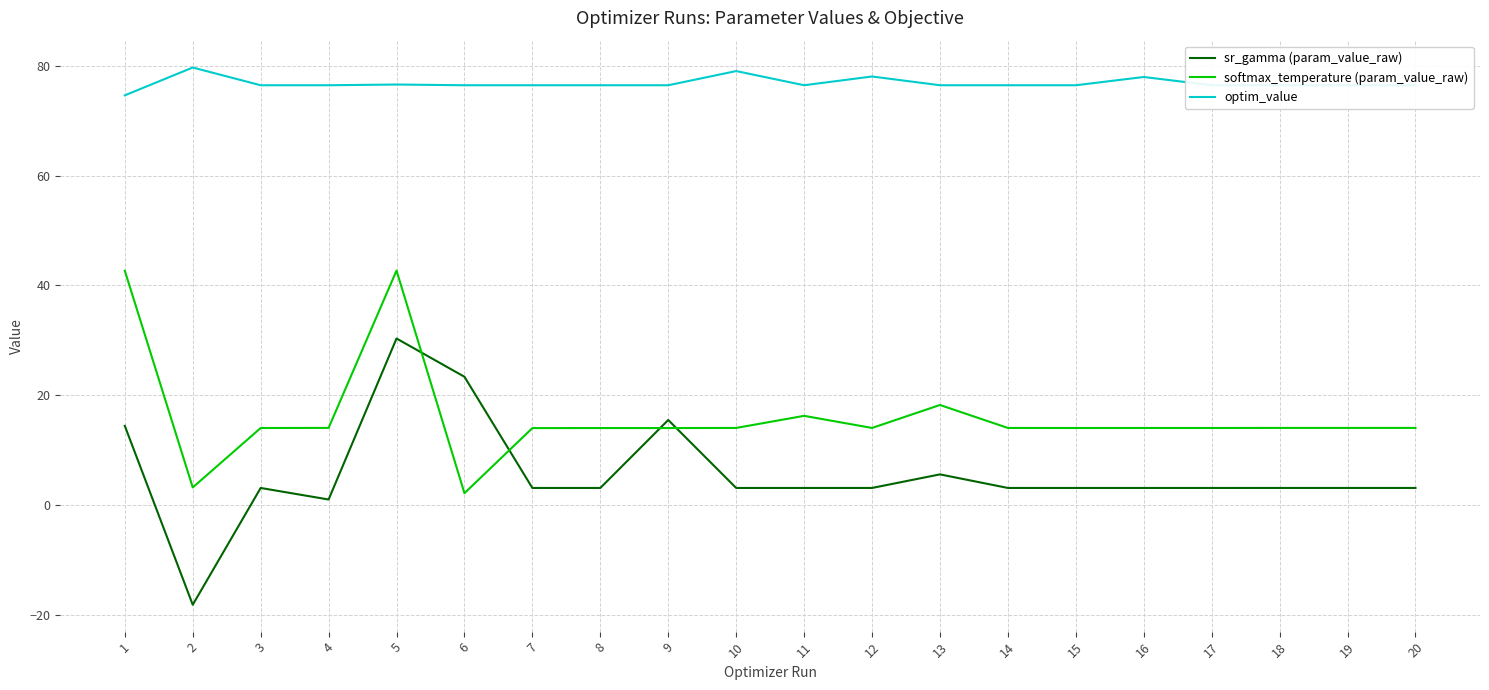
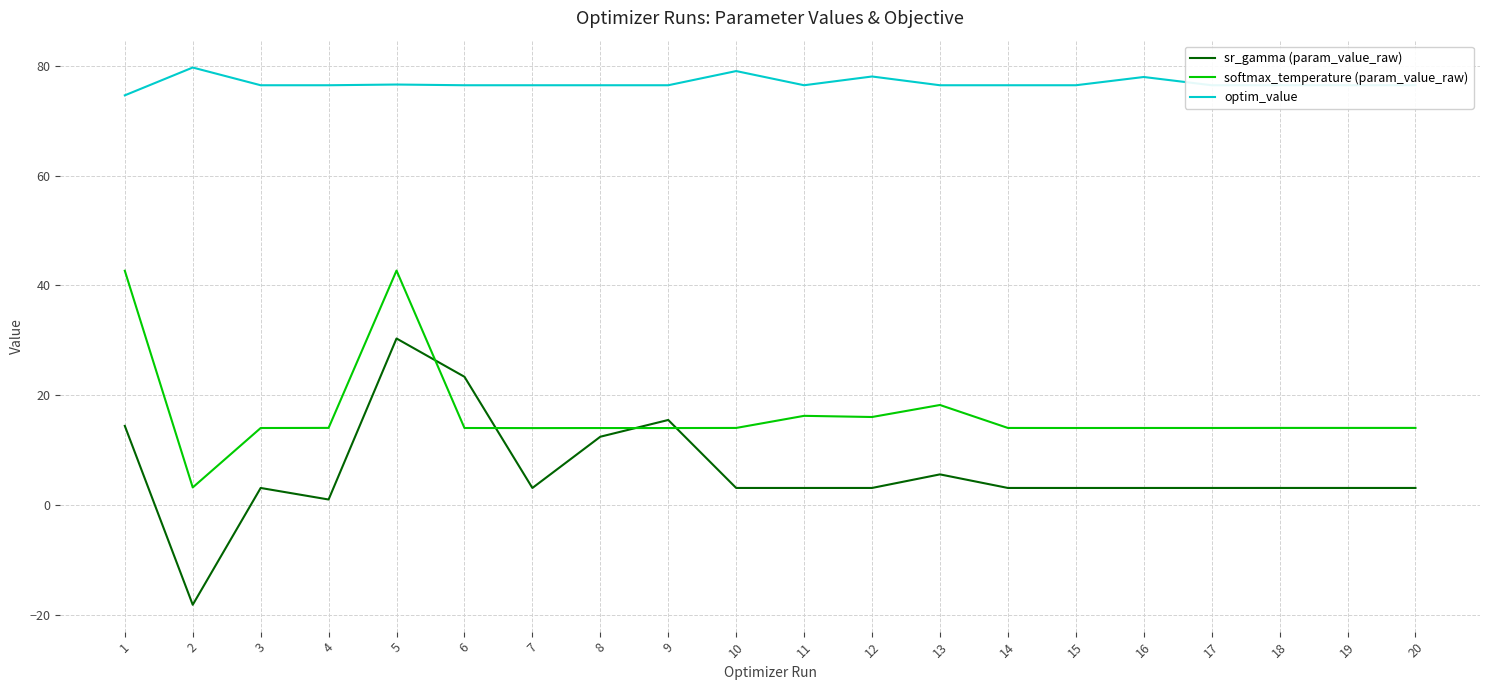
  {
    "sr_gamma (param_value_raw)": {
      "1": 14,
      "2": -18,
      "3": 3,
      "4": 1,
      "5": 30,
      "6": 23,
      "7": 3,
-     "8": 3,
+     "8": 12,
      "9": 15,
      "10": 3,
      "11": 3,
      "12": 3,
      "13": 6,
      "14": 3,
      "15": 3,
      "16": 3,
      "17": 3,
      "18": 3,
      "19": 3,
      "20": 3
    },
    "softmax_temperature (param_value_raw)": {
      "1": 43,
      "2": 3,
      "3": 14,
      "4": 14,
      "5": 43,
-     "6": 2,
+     "6": 14,
      "7": 14,
      "8": 14,
      "9": 14,
      "10": 14,
      "11": 16,
-     "12": 14,
+     "12": 16,
      "13": 18,
      "14": 14,
      "15": 14,
      "16": 14,
      "17": 14,
      "18": 14,
      "19": 14,
      "20": 14
    },
    "optim_value": {
      "1": 75,
      "2": 80,
      "3": 76,
      "4": 76,
      "5": 77,
      "6": 76,
      "7": 76,
      "8": 76,
      "9": 76,
      "10": 79,
      "11": 76,
      "12": 78,
      "13": 76,
      "14": 76,
      "15": 76,
      "16": 78
    }
  }
